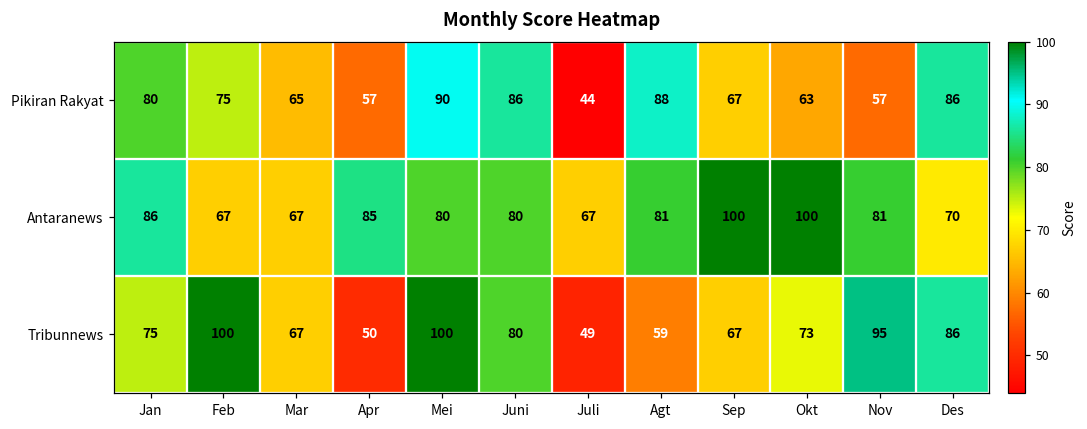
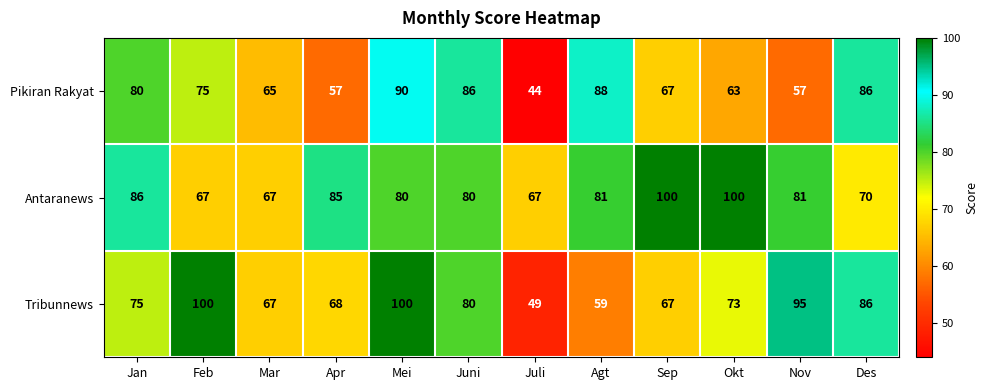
  {
    "Pikiran Rakyat": {
      "Jan": 80,
      "Feb": 75,
      "Mar": 65,
      "Apr": 57,
      "Mei": 90,
      "Juni": 86,
      "Juli": 44,
      "Agt": 88,
      "Sep": 67,
      "Okt": 63,
      "Nov": 57,
      "Des": 86
    },
    "Antaranews": {
      "Jan": 86,
      "Feb": 67,
      "Mar": 67,
      "Apr": 85,
      "Mei": 80,
      "Juni": 80,
      "Juli": 67,
      "Agt": 81,
      "Sep": 100,
      "Okt": 100,
      "Nov": 81,
      "Des": 70
    },
    "Tribunnews": {
      "Jan": 75,
      "Feb": 100,
      "Mar": 67,
-     "Apr": 50,
+     "Apr": 68,
      "Mei": 100,
      "Juni": 80,
      "Juli": 49,
      "Agt": 59,
      "Sep": 67,
      "Okt": 73,
      "Nov": 95,
      "Des": 86
    }
  }
